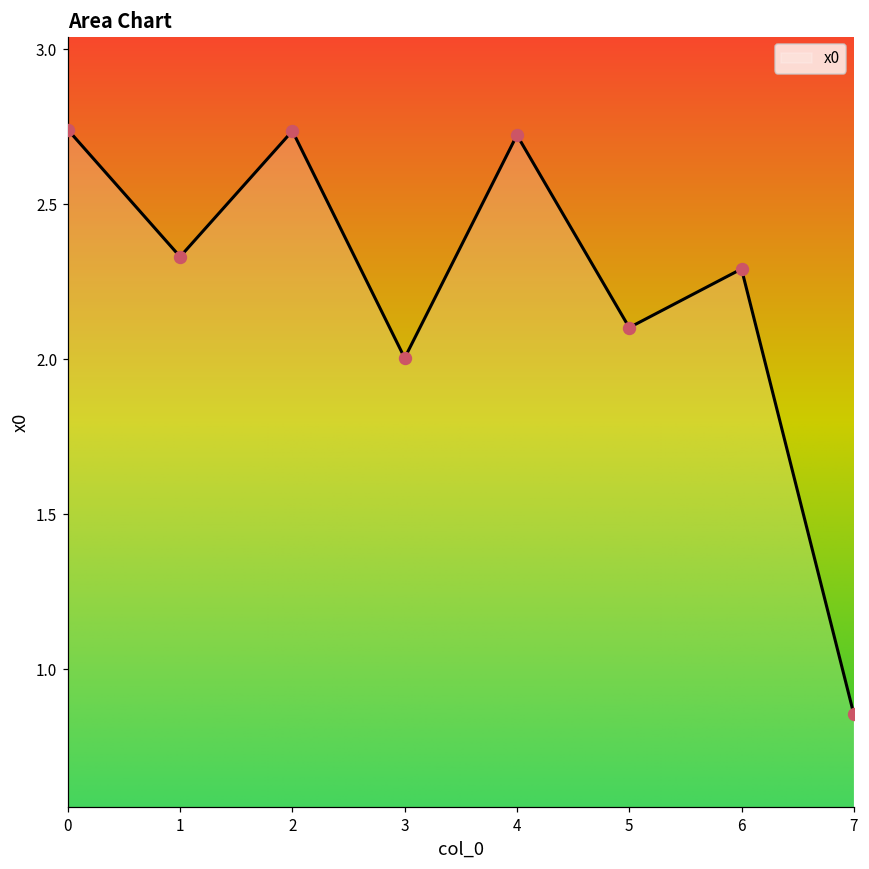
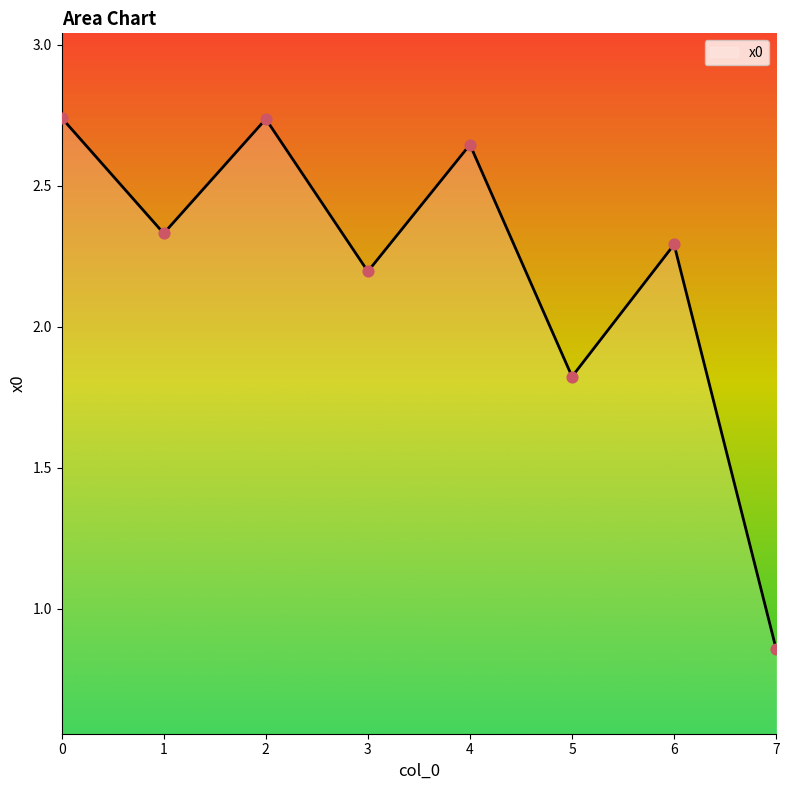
  {
    "0": 2.74,
    "1": 2.33,
    "2": 2.74,
-   "3": 2.00,
-   "4": 2.72,
-   "5": 2.10,
+   "3": 2.20,
+   "4": 2.65,
+   "5": 1.82,
    "6": 2.29,
    "7": 0.86
  }
